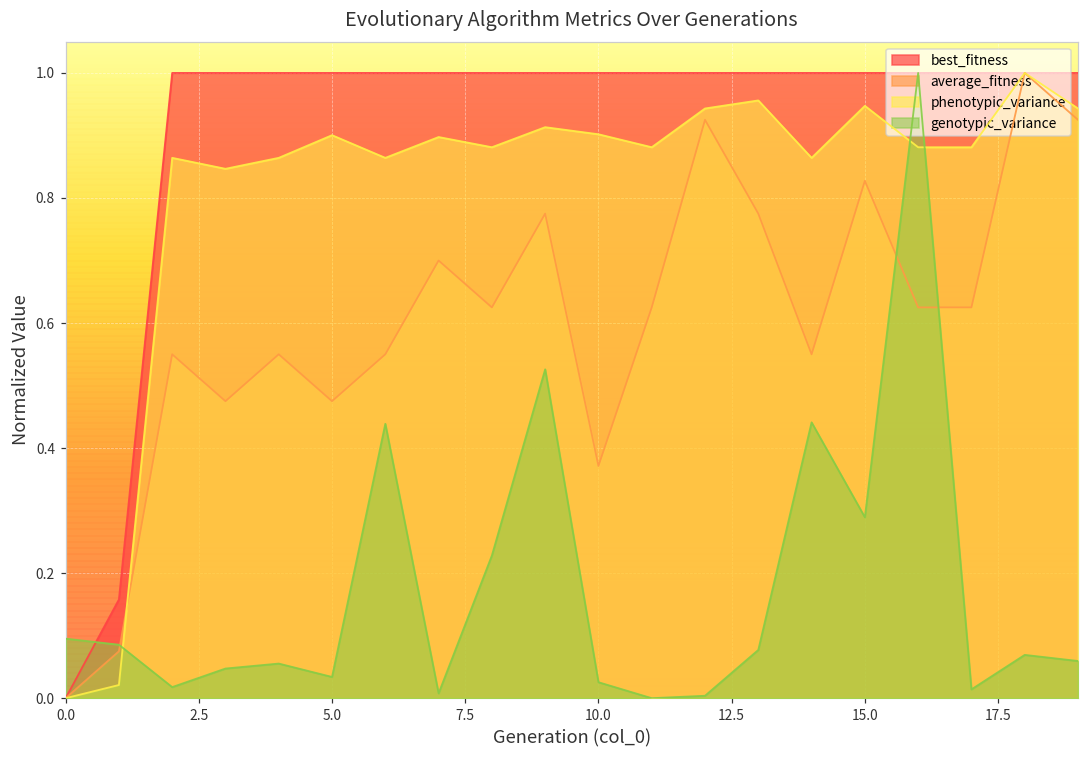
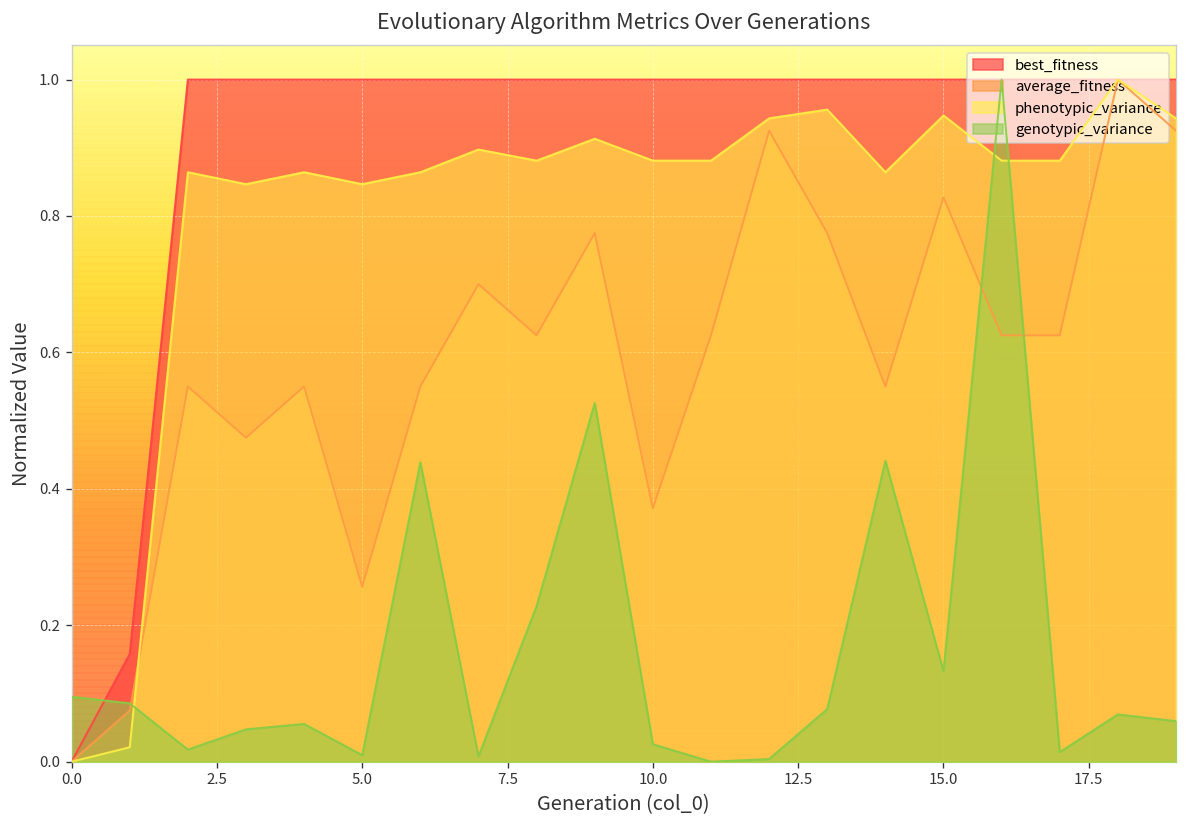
  {
    "best_fitness": {
      "5.0": 1.00,
      "10.0": 1.00,
      "15.0": 1.00
    },
    "average_fitness": {
-     "5.0": 0.48,
+     "5.0": 0.26,
      "10.0": 0.37,
      "15.0": 0.83
    },
    "phenotypic_variance": {
-     "5.0": 0.90,
-     "10.0": 0.90,
+     "5.0": 0.85,
+     "10.0": 0.88,
      "15.0": 0.95
    },
    "genotypic_variance": {
      "0.0": 0.10,
-     "5.0": 0.03,
+     "5.0": 0.01,
      "10.0": 0.03,
-     "15.0": 0.29
+     "15.0": 0.13
    }
  }
